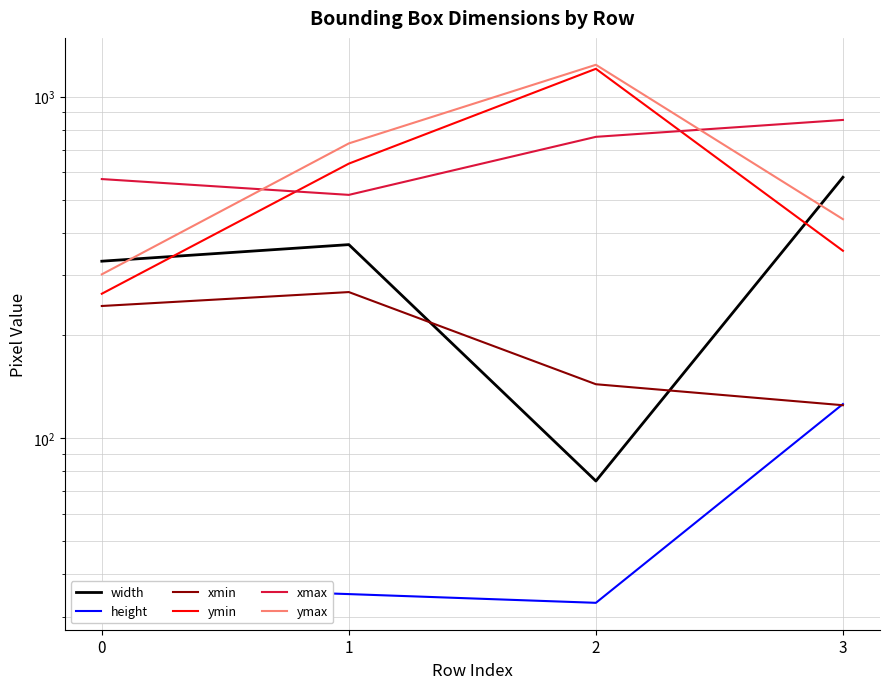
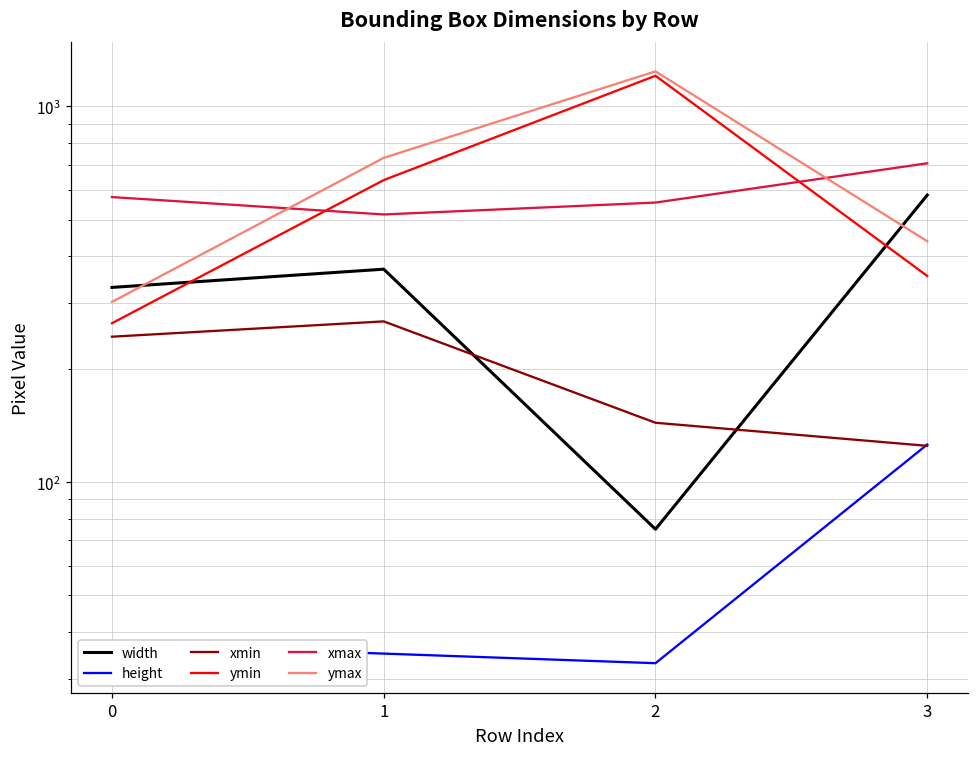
  {
    "width": {
      "0": 330,
      "1": 370,
      "2": 75,
      "3": 580
    },
    "height": {
      "1": 35,
      "2": 33
    },
    "xmin": {
      "0": 240,
      "1": 270,
      "2": 144
    },
    "ymin": {
      "0": 270,
      "1": 640,
      "2": 1210,
      "3": 350
    },
    "xmax": {
      "0": 570,
      "1": 520,
-     "2": 760,
-     "3": 860
+     "2": 560,
+     "3": 710
    },
    "ymax": {
      "0": 300,
      "1": 730,
      "2": 1240,
      "3": 440
    }
  }
